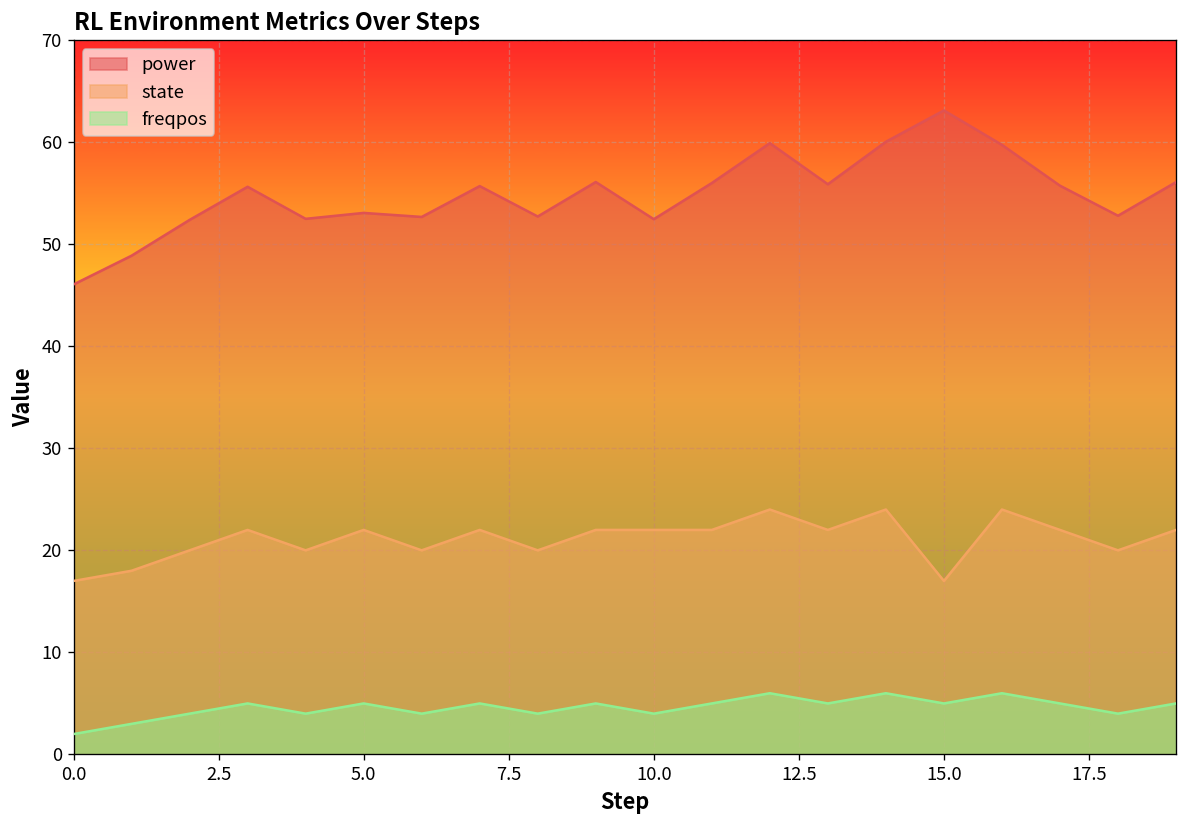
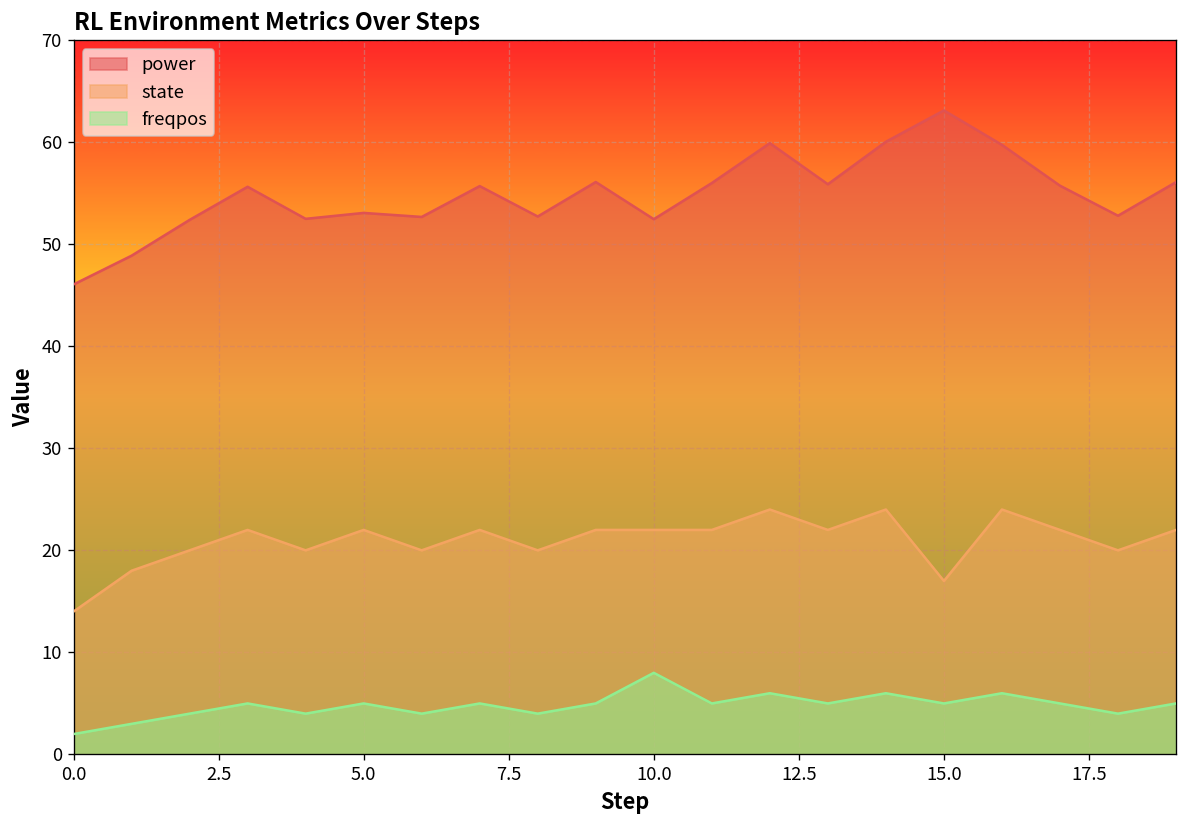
  {
    "power": {
      "0.0": 46,
      "5.0": 53,
      "10.0": 52,
      "15.0": 63
    },
    "state": {
-     "0.0": 17,
+     "0.0": 14,
      "5.0": 22,
      "10.0": 22,
      "15.0": 17
    },
    "freqpos": {
      "0.0": 2,
      "5.0": 5,
-     "10.0": 4,
+     "10.0": 8,
      "15.0": 5
    }
  }
